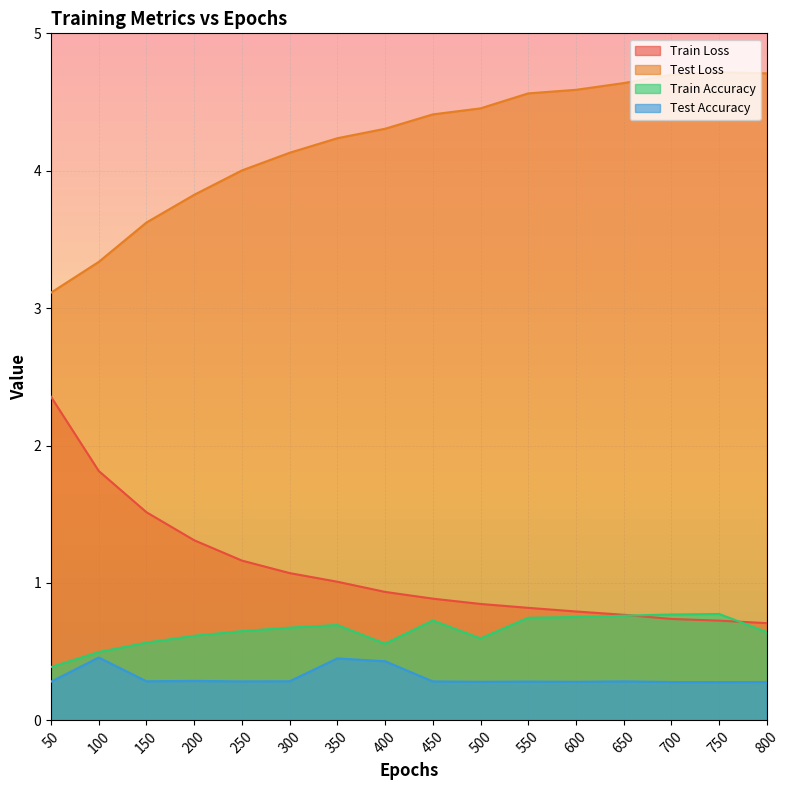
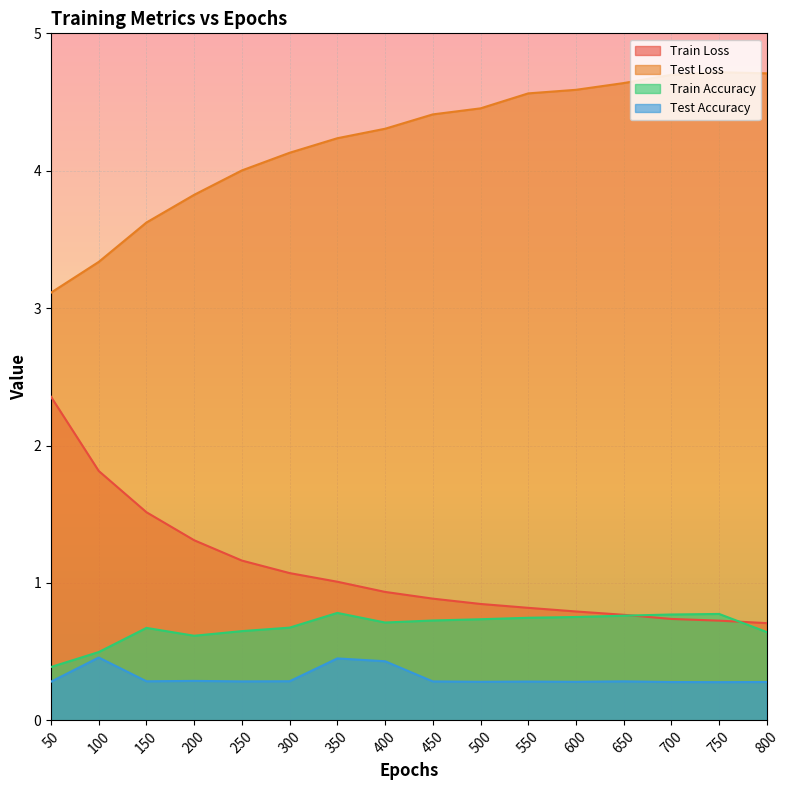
  {
    "Train Accuracy": {
      "50": 0.39,
      "100": 0.50,
-     "150": 0.57,
+     "150": 0.67,
      "200": 0.62,
      "250": 0.65,
      "300": 0.67,
-     "350": 0.69,
-     "400": 0.56,
+     "350": 0.78,
+     "400": 0.71,
      "450": 0.73,
-     "500": 0.60,
+     "500": 0.74,
      "550": 0.75,
      "600": 0.75,
      "700": 0.77,
      "750": 0.77,
      "800": 0.64
    },
    "Test Accuracy": {
      "50": 0.28,
      "100": 0.46,
      "150": 0.28,
      "200": 0.29,
      "250": 0.28,
      "300": 0.28,
      "350": 0.45,
      "400": 0.43,
      "450": 0.28,
      "500": 0.28,
      "550": 0.28,
      "600": 0.28,
      "650": 0.28,
      "700": 0.28,
      "750": 0.28,
      "800": 0.28
    }
  }
